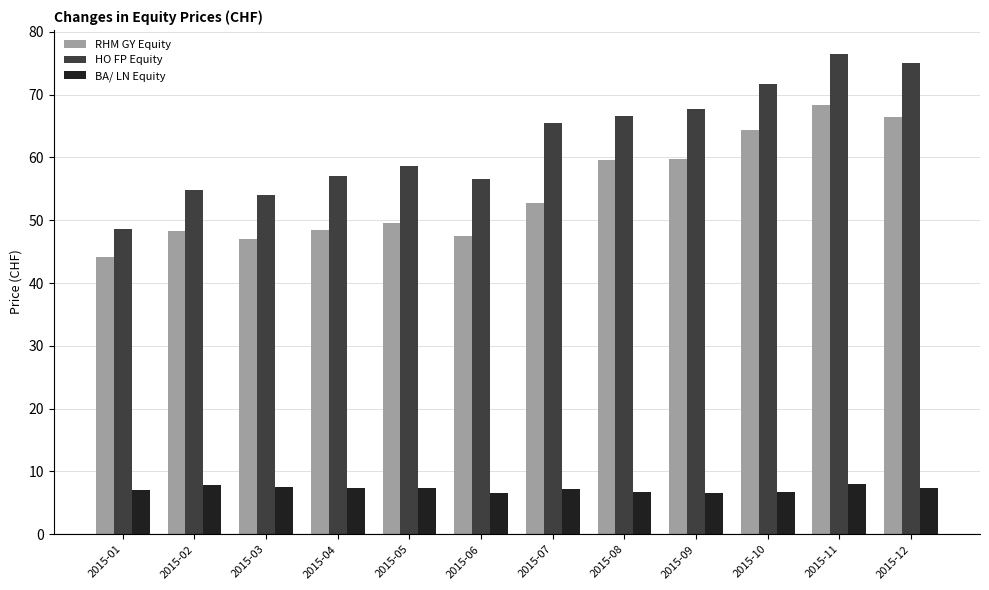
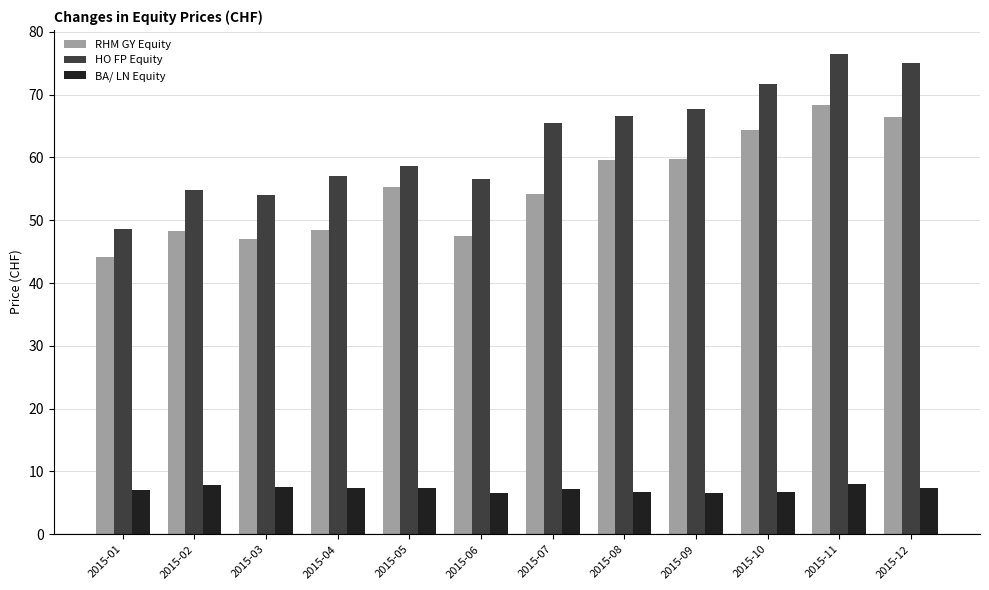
  {
    "RHM GY Equity": {
      "2015-01": 44,
      "2015-02": 48,
      "2015-03": 47,
      "2015-04": 48,
-     "2015-05": 49,
+     "2015-05": 55,
      "2015-06": 47,
-     "2015-07": 53,
+     "2015-07": 54,
      "2015-08": 60,
      "2015-09": 60,
      "2015-10": 64,
      "2015-11": 68,
      "2015-12": 66
    }
  }
